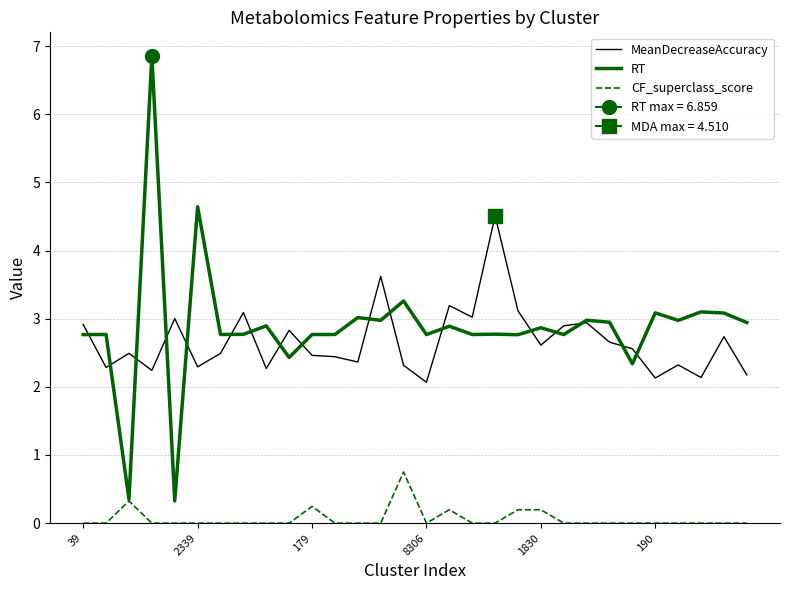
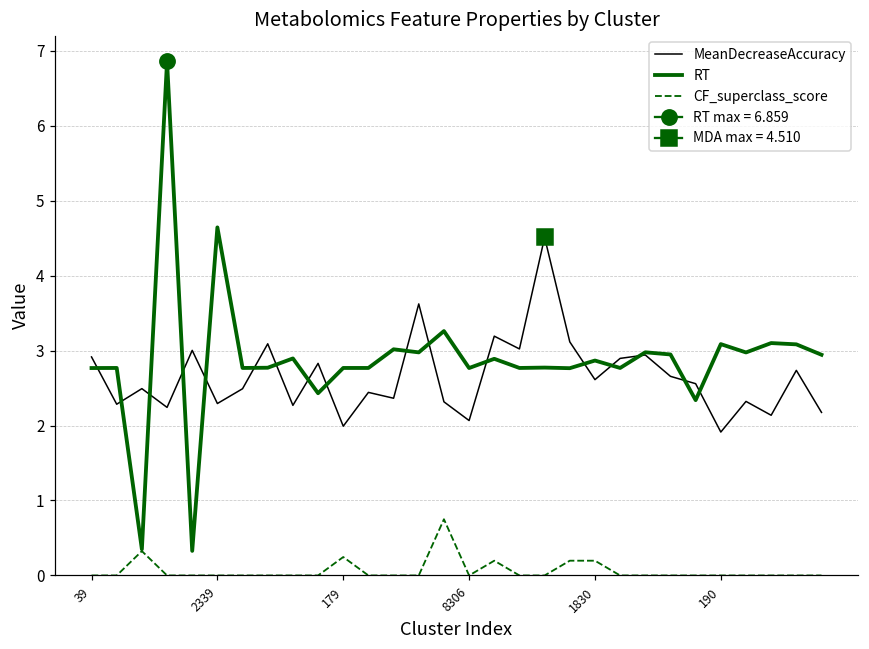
  {
    "MeanDecreaseAccuracy": {
      "39": 2.9,
      "2339": 2.3,
-     "179": 2.5,
+     "179": 2.0,
      "8306": 2.1,
      "1830": 2.6,
-     "190": 2.1
+     "190": 1.9
    }
  }
